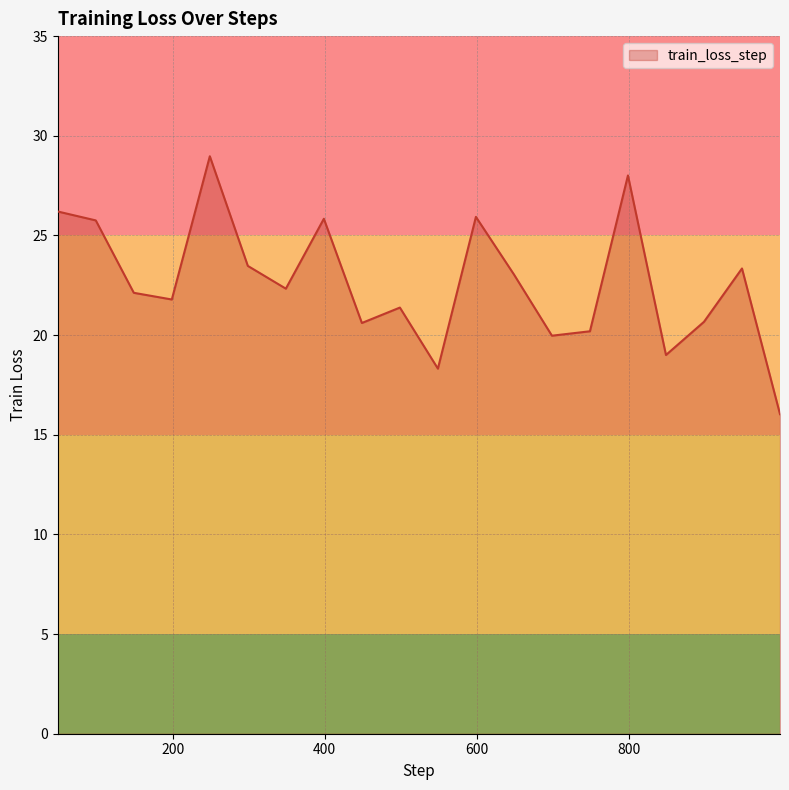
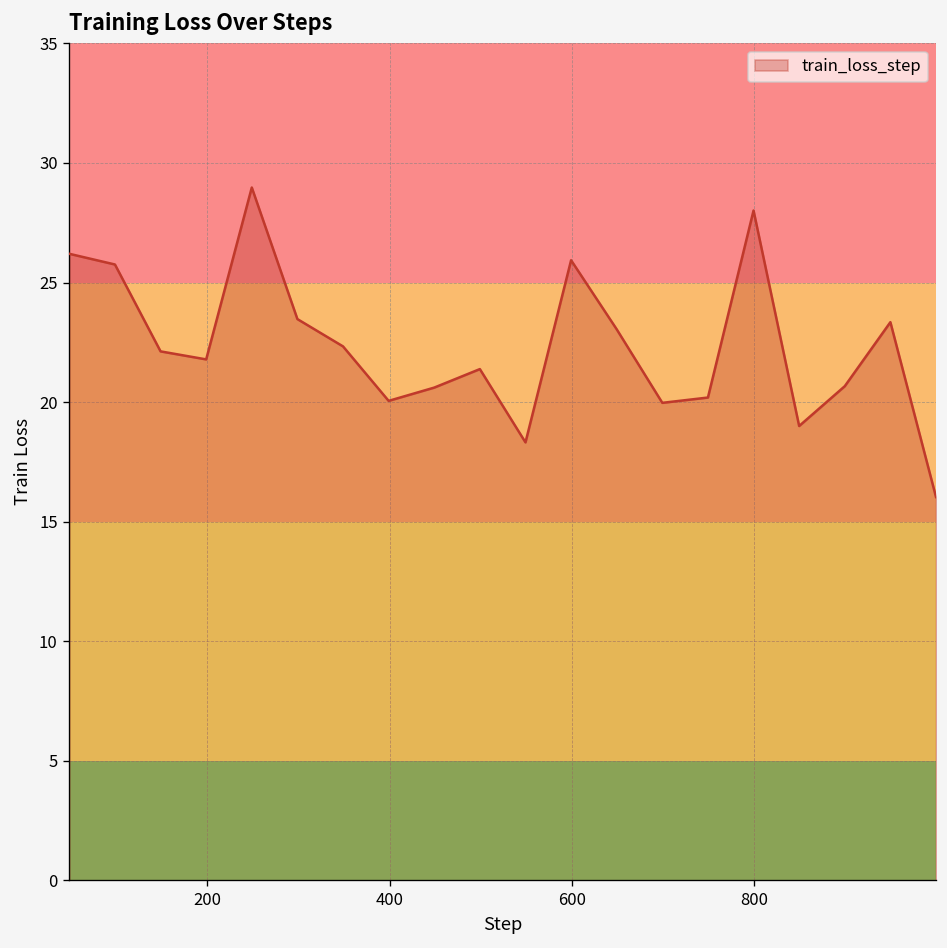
  {
    "200": 21.8,
-   "400": 25.8,
+   "400": 20.1,
    "600": 25.9,
    "800": 28.0
  }
